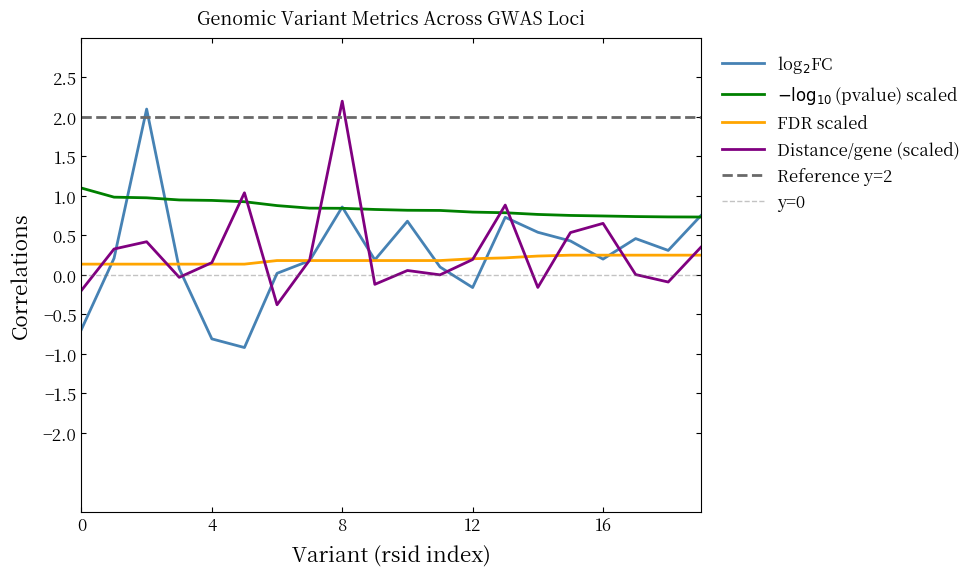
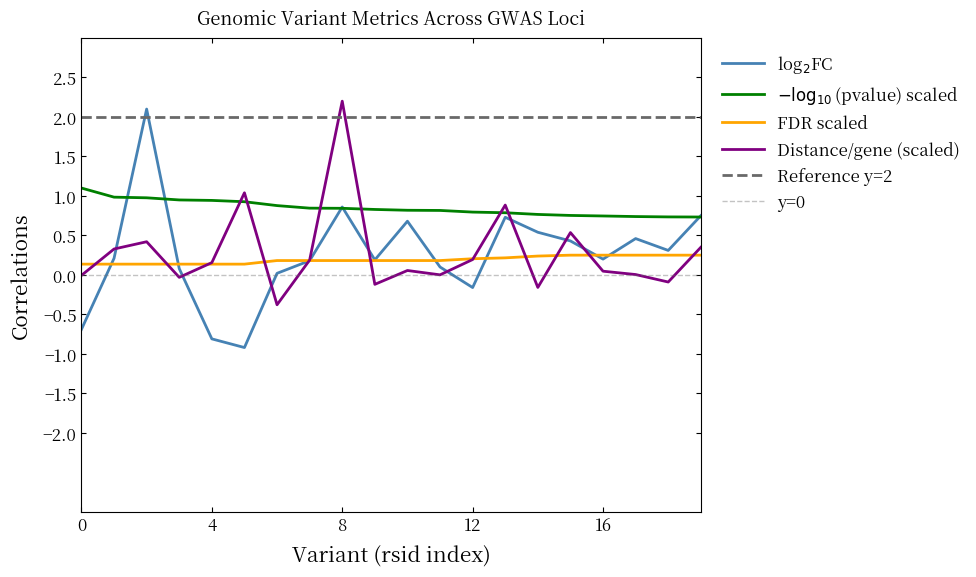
  {
    "FDR scaled": {
      "0": 0.1,
      "8": 0.2,
      "16": 0.3
    },
    "Distance/gene (scaled)": {
-     "0": -0.2,
+     "0": 0.0,
      "8": 2.2,
-     "16": 0.7
+     "16": 0.0
    }
  }
